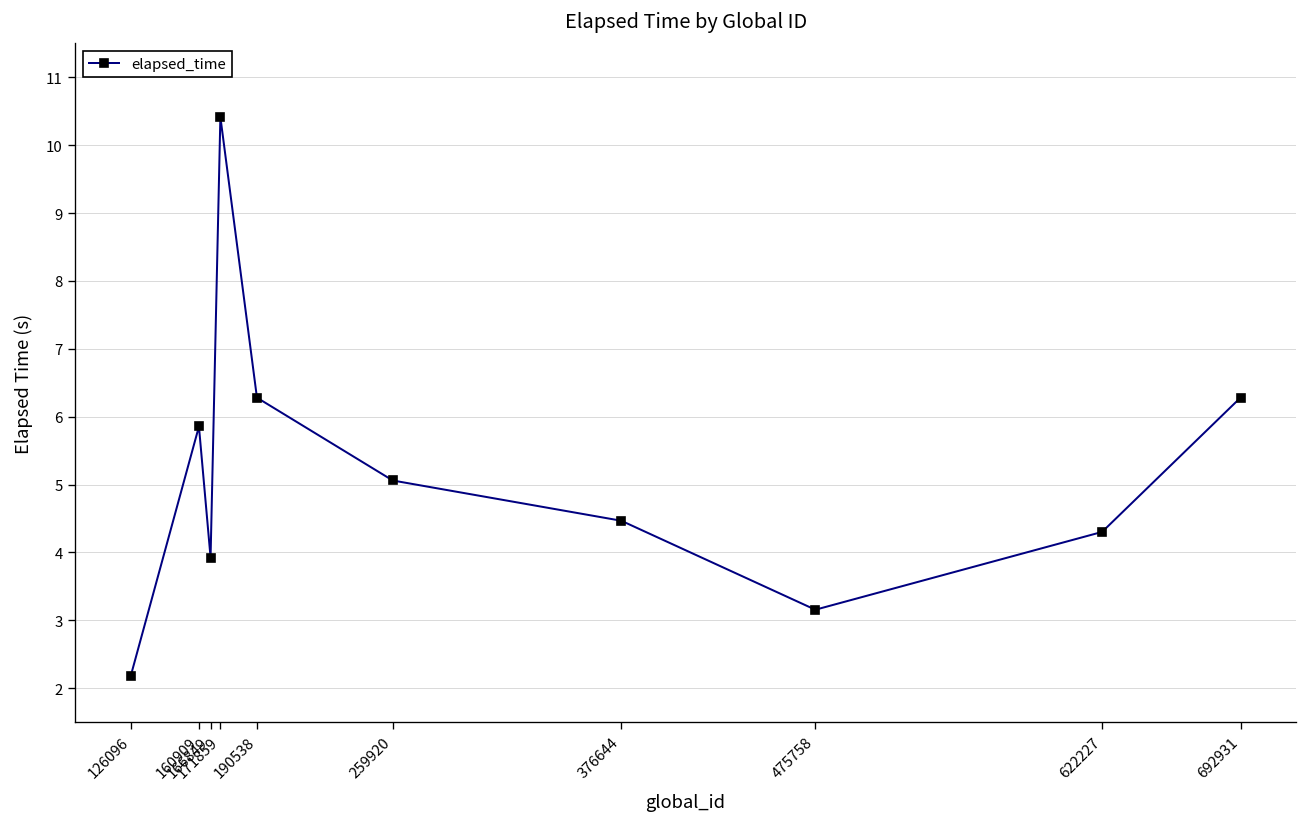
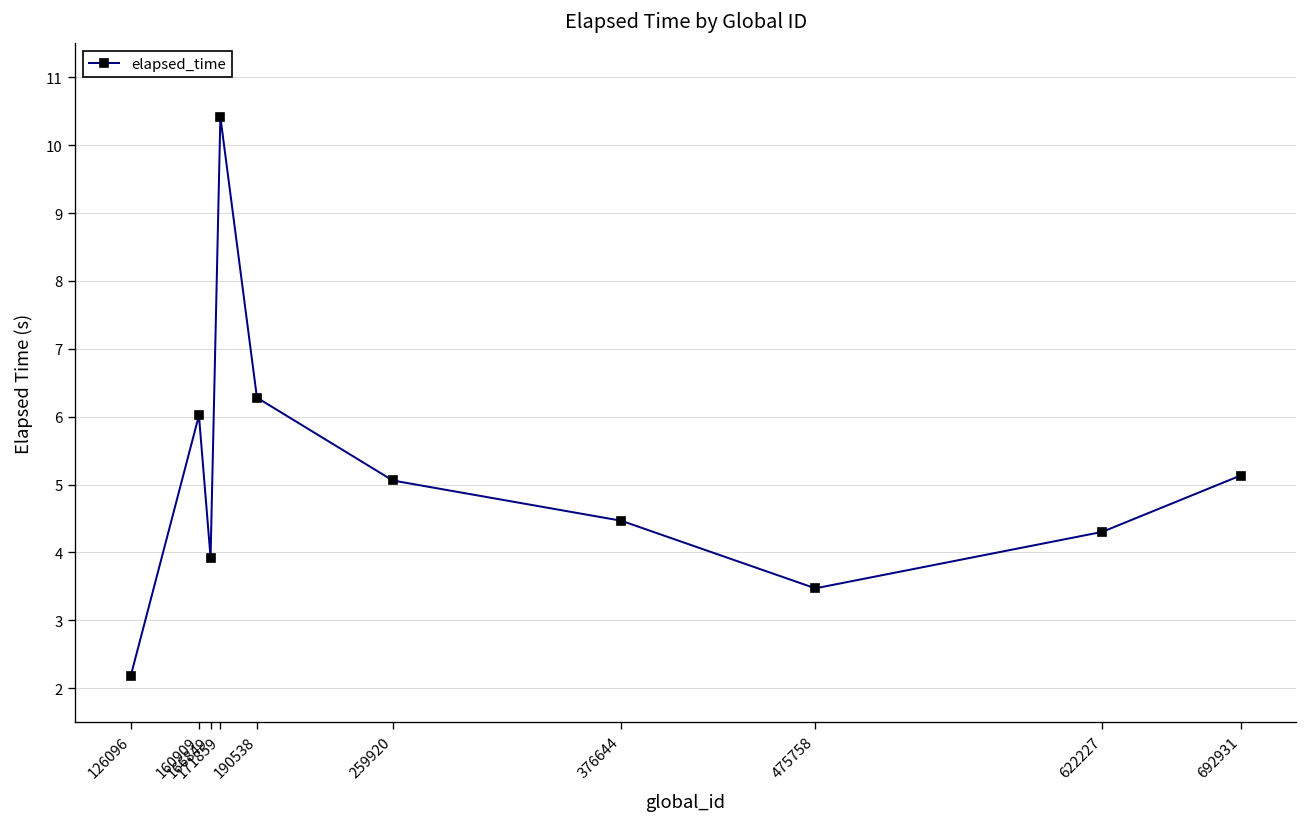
  {
    "126096": 2.2,
-   "160909": 5.9,
+   "160909": 6.0,
    "166849": 3.9,
    "171859": 10.4,
    "190538": 6.3,
    "259920": 5.1,
    "376644": 4.5,
-   "475758": 3.2,
+   "475758": 3.5,
    "622227": 4.3,
-   "692931": 6.3
+   "692931": 5.1
  }
